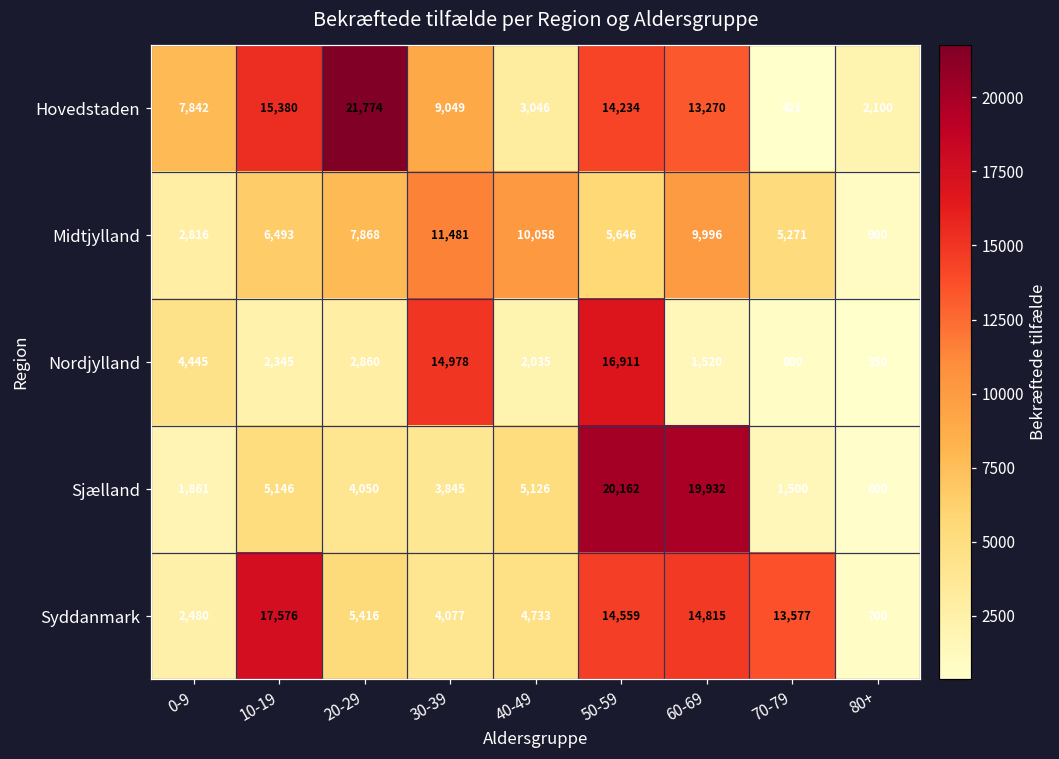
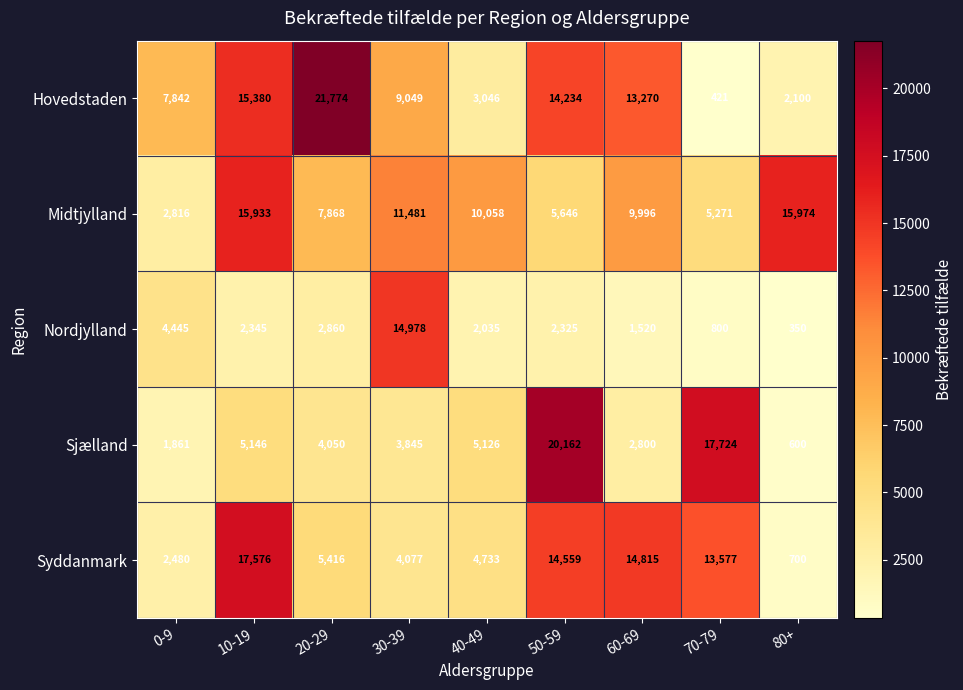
  {
    "Hovedstaden": {
      "0-9": "7,842",
      "10-19": "15,380",
      "20-29": "21,774",
      "30-39": "9,049",
      "40-49": "3,046",
      "50-59": "14,234",
      "60-69": "13,270",
      "70-79": "421",
      "80+": "2,100"
    },
    "Midtjylland": {
      "0-9": "2,816",
-     "10-19": "6,493",
+     "10-19": "15,933",
      "20-29": "7,868",
      "30-39": "11,481",
      "40-49": "10,058",
      "50-59": "5,646",
      "60-69": "9,996",
      "70-79": "5,271",
-     "80+": "900"
+     "80+": "15,974"
    },
    "Nordjylland": {
      "0-9": "4,445",
      "10-19": "2,345",
      "20-29": "2,860",
      "30-39": "14,978",
      "40-49": "2,035",
-     "50-59": "16,911",
+     "50-59": "2,325",
      "60-69": "1,520",
      "70-79": "800",
      "80+": "350"
    },
    "Sjælland": {
      "0-9": "1,861",
      "10-19": "5,146",
      "20-29": "4,050",
      "30-39": "3,845",
      "40-49": "5,126",
      "50-59": "20,162",
-     "60-69": "19,932",
-     "70-79": "1,500",
+     "60-69": "2,800",
+     "70-79": "17,724",
      "80+": "600"
    },
    "Syddanmark": {
      "0-9": "2,480",
      "10-19": "17,576",
      "20-29": "5,416",
      "30-39": "4,077",
      "40-49": "4,733",
      "50-59": "14,559",
      "60-69": "14,815",
      "70-79": "13,577",
      "80+": "700"
    }
  }
